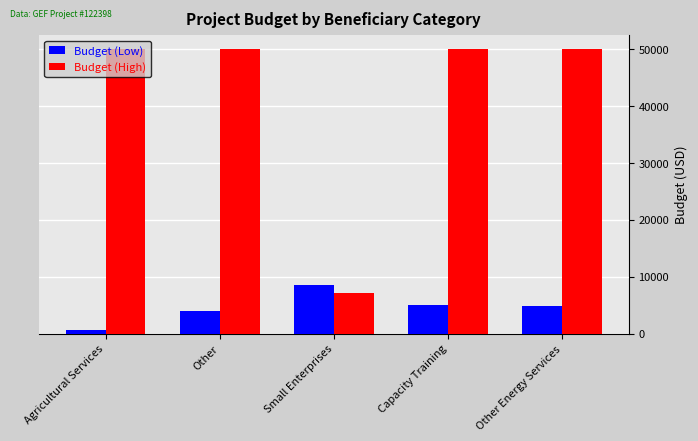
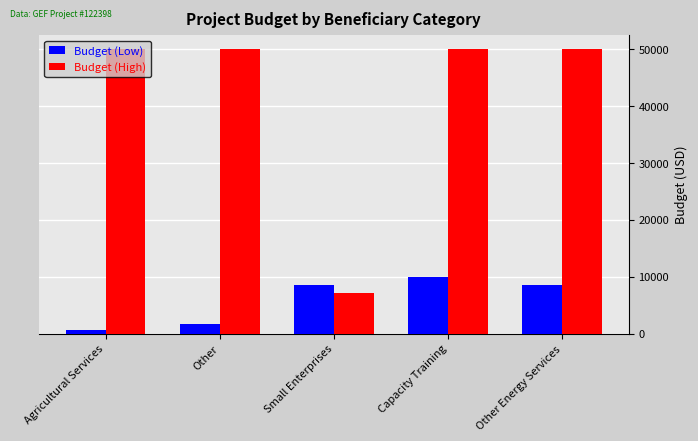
  {
    "Budget (Low)": {
      "Agricultural Services": 1000,
-     "Other": 4000,
+     "Other": 2000,
      "Small Enterprises": 9000,
-     "Capacity Training": 5000,
-     "Other Energy Services": 5000
+     "Capacity Training": 10000,
+     "Other Energy Services": 9000
    },
    "Budget (High)": {
      "Other": 50000,
      "Small Enterprises": 7000,
      "Capacity Training": 50000,
      "Other Energy Services": 50000
    }
  }
